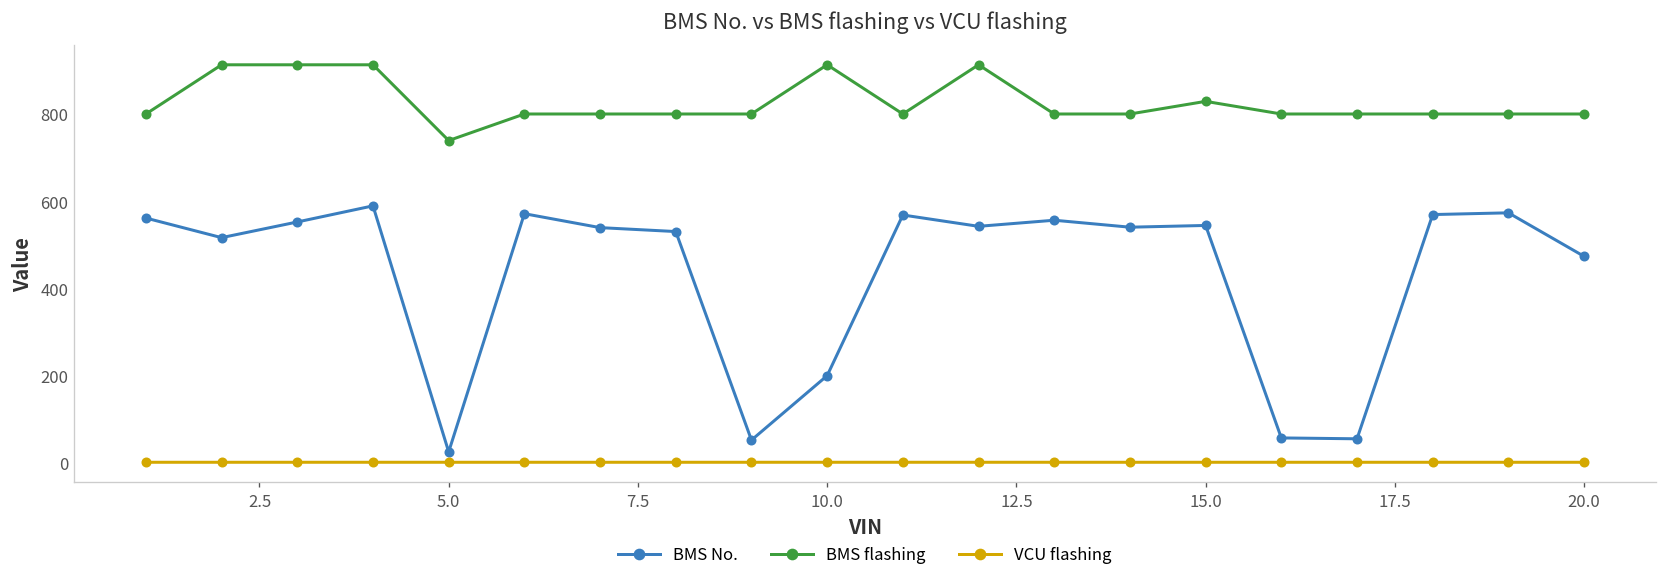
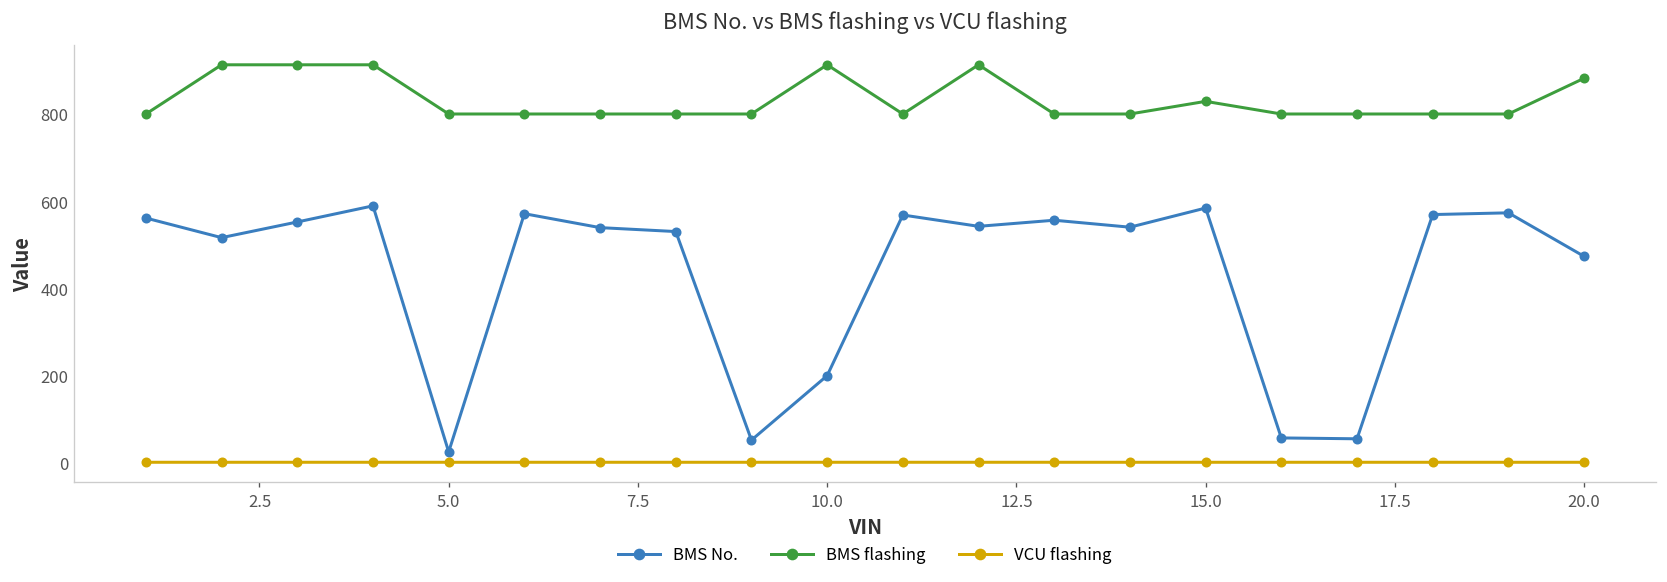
  {
    "BMS No.": {
      "5.0": 30,
      "10.0": 200,
-     "15.0": 550,
+     "15.0": 590,
      "20.0": 470
    },
    "BMS flashing": {
-     "5.0": 740,
+     "5.0": 800,
      "10.0": 910,
      "15.0": 830,
-     "20.0": 800
+     "20.0": 880
    },
    "VCU flashing": {
      "5.0": 0,
      "10.0": 0,
      "15.0": 0,
      "20.0": 0
    }
  }
